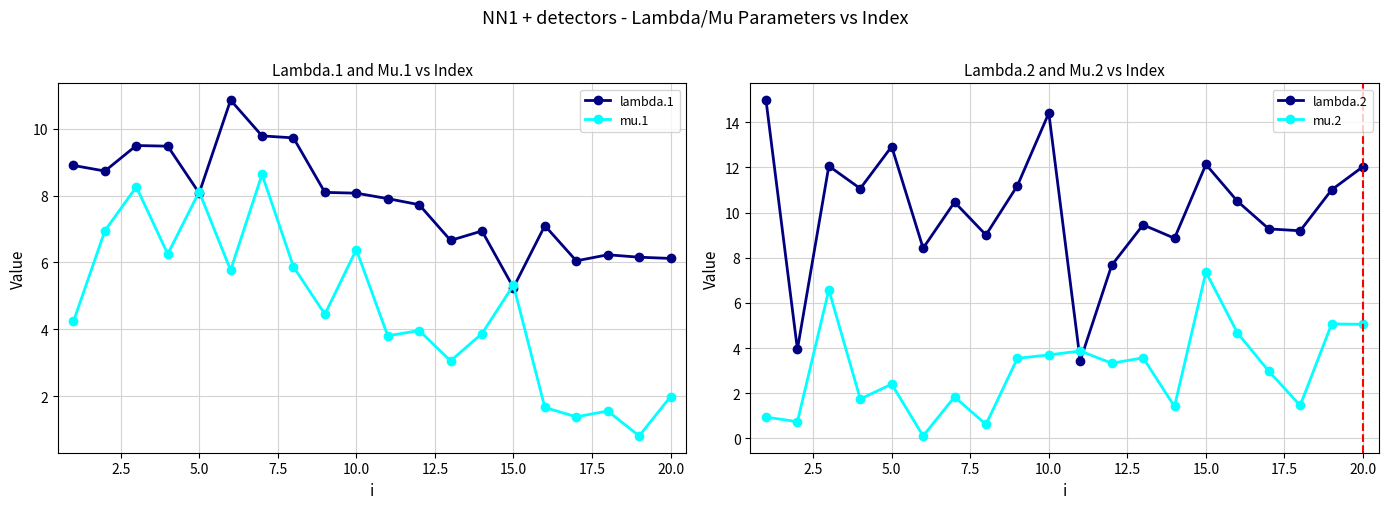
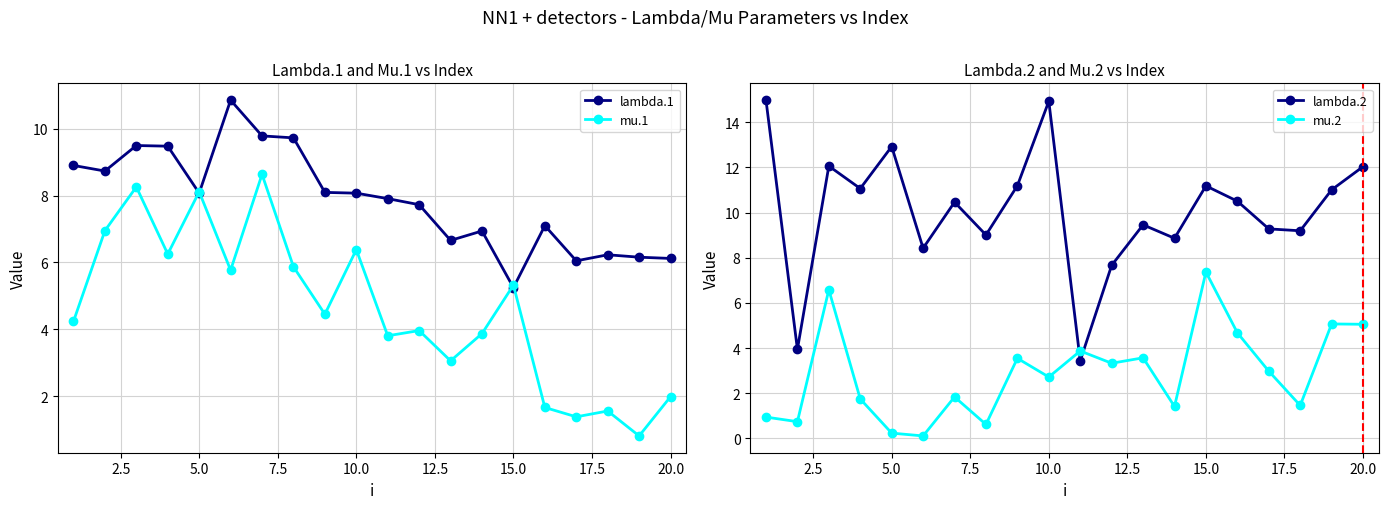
  {
    "Lambda.1 and Mu.1 vs Index": {
      "lambda.1": {
        "10.0": 8.1,
        "20.0": 6.1
      },
      "mu.1": {
        "10.0": 6.4,
        "20.0": 2.0
      }
    },
    "Lambda.2 and Mu.2 vs Index": {
      "lambda.2": {
        "5.0": 12.9,
-       "10.0": 14.4,
-       "15.0": 12.1,
+       "10.0": 14.9,
+       "15.0": 11.2,
        "20.0": 12.0
      },
      "mu.2": {
-       "5.0": 2.4,
-       "10.0": 3.7,
+       "5.0": 0.2,
+       "10.0": 2.7,
        "15.0": 7.4,
        "20.0": 5.1
      }
    }
  }
